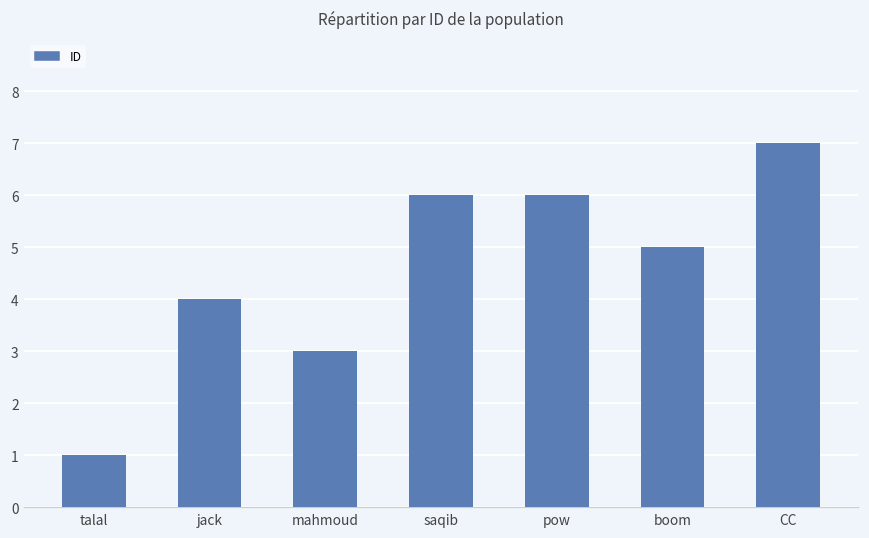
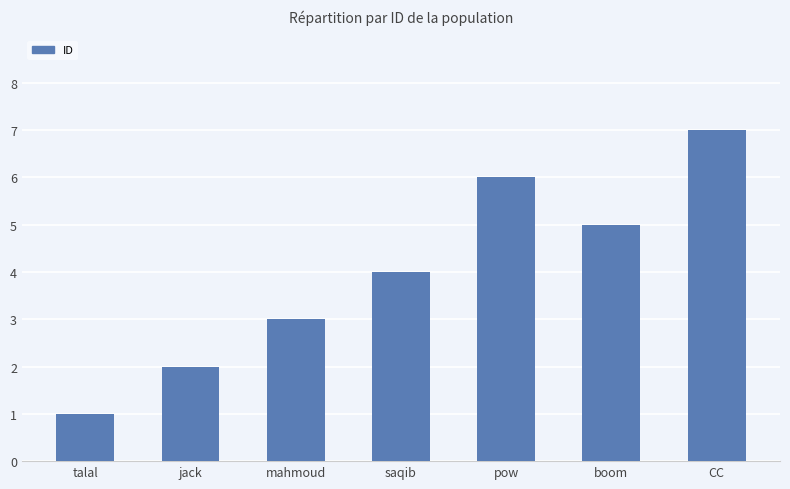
  {
    "talal": 1,
-   "jack": 4,
+   "jack": 2,
    "mahmoud": 3,
-   "saqib": 6,
+   "saqib": 4,
    "pow": 6,
    "boom": 5,
    "CC": 7
  }
